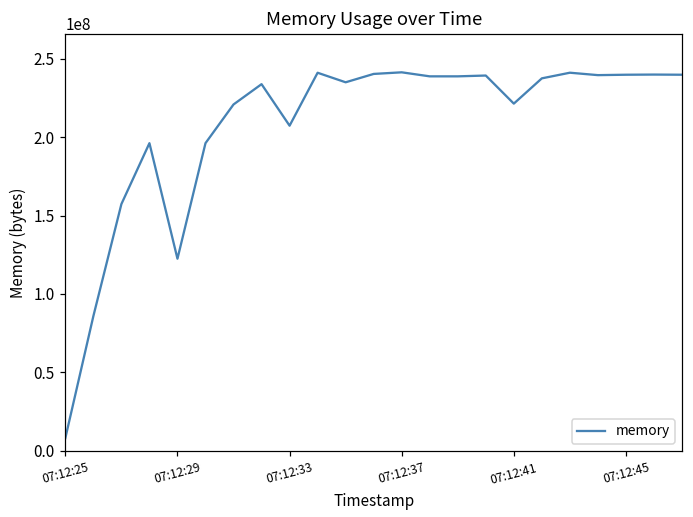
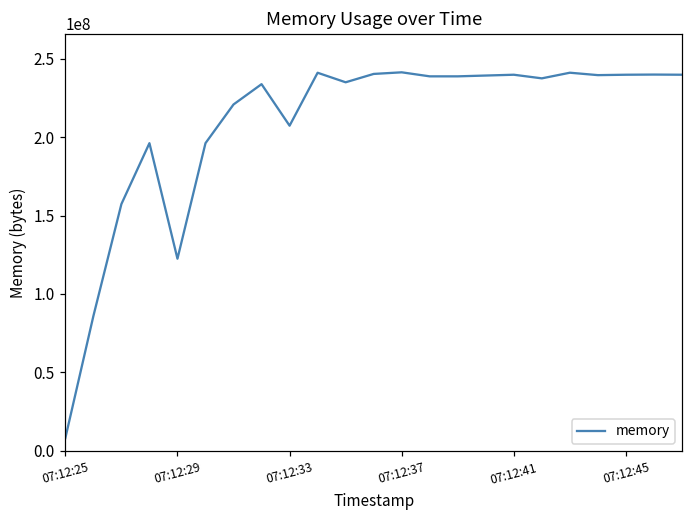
  {
    "07:12:25": 8000000,
    "07:12:29": 122000000,
    "07:12:33": 207000000,
    "07:12:37": 241000000,
-   "07:12:41": 221000000,
+   "07:12:41": 240000000,
    "07:12:45": 240000000
  }
